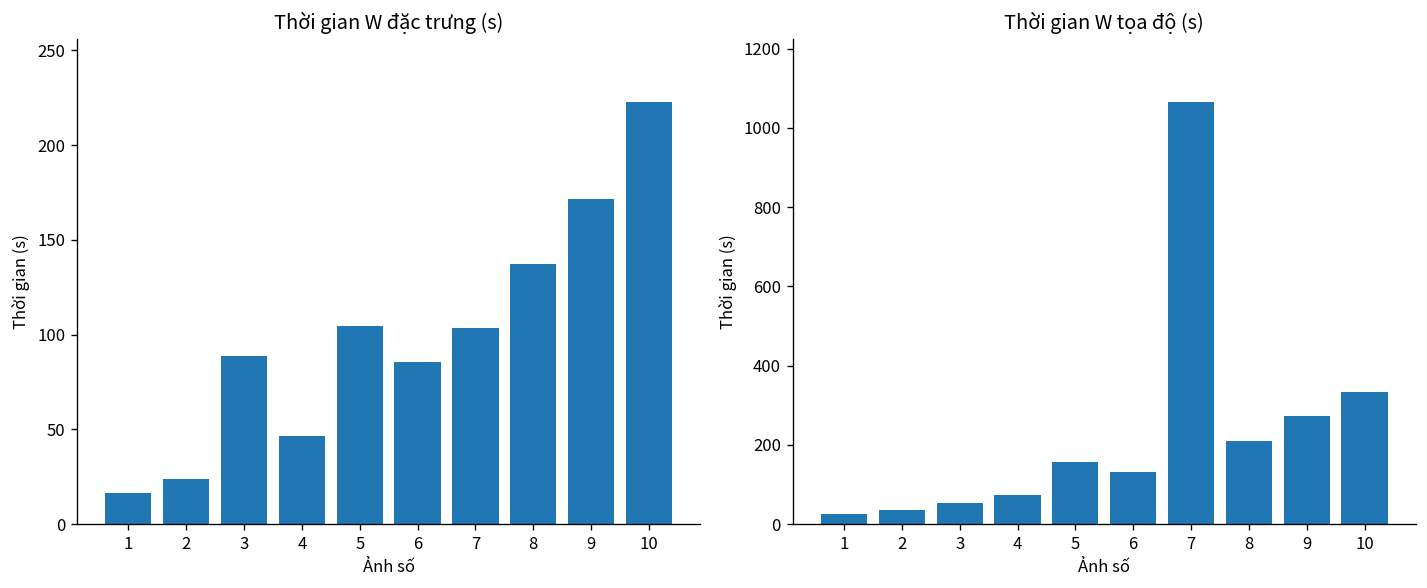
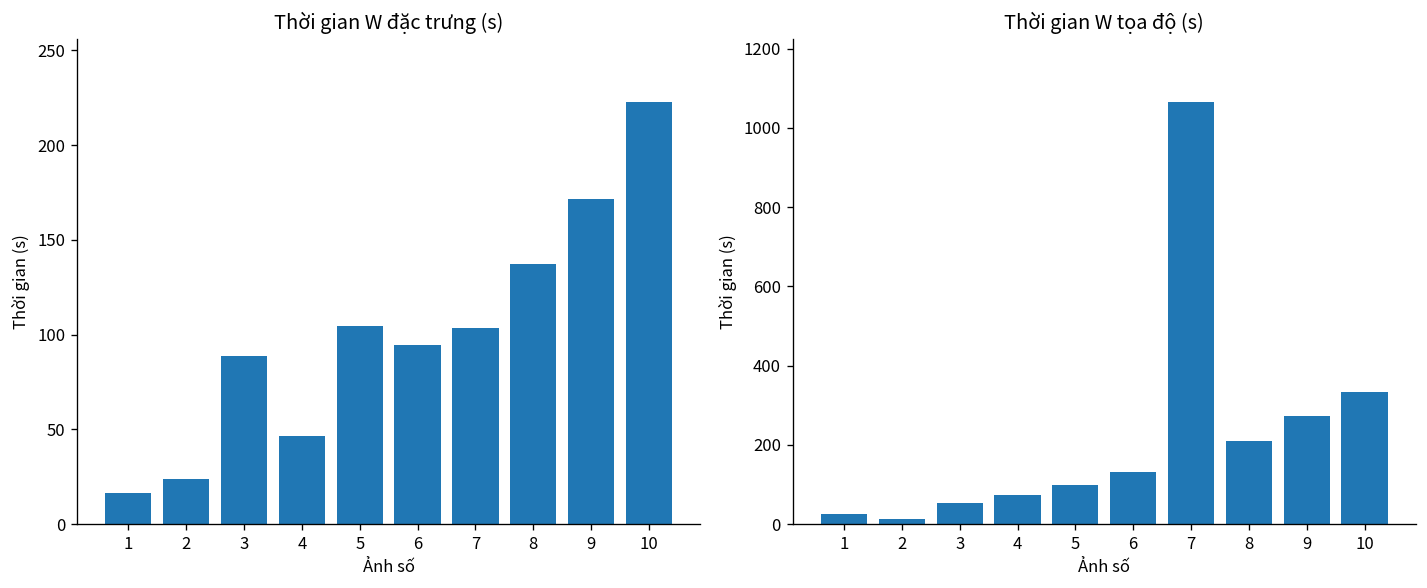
  {
    "Thời gian W đặc trưng (s)": {
      "1": 16,
      "2": 24,
      "3": 89,
      "4": 46,
      "5": 104,
-     "6": 86,
+     "6": 95,
      "7": 103,
      "8": 137,
      "9": 171,
      "10": 223
    },
    "Thời gian W tọa độ (s)": {
      "1": 30,
-     "2": 40,
+     "2": 10,
      "3": 50,
      "4": 70,
-     "5": 160,
+     "5": 100,
      "6": 130,
      "7": 1060,
      "8": 210,
      "9": 270,
      "10": 330
    }
  }
